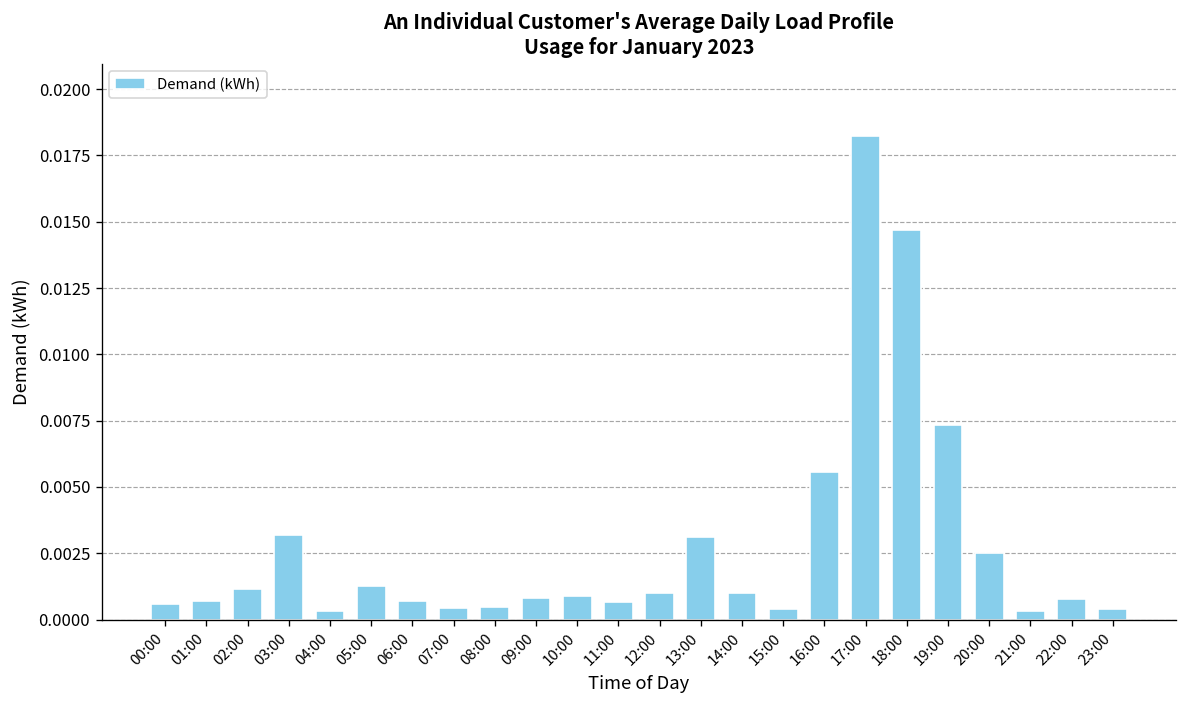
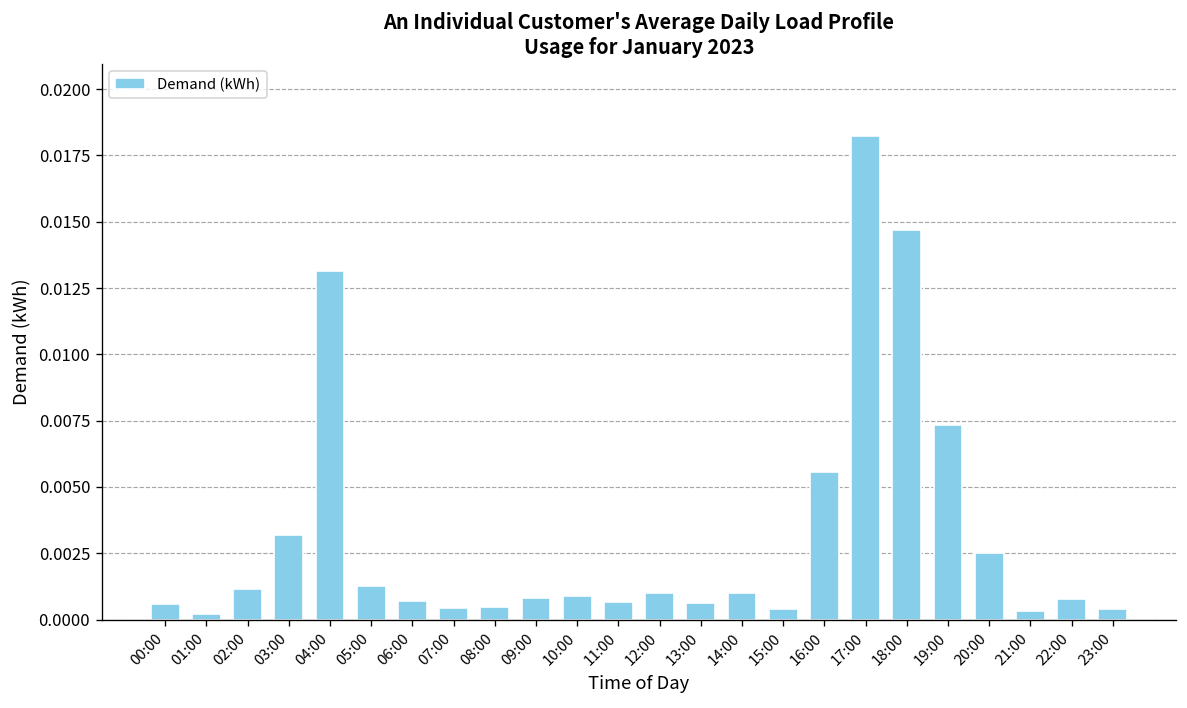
  {
    "00:00": 0.0006,
-   "01:00": 0.0007,
+   "01:00": 0.0002,
    "02:00": 0.0012,
    "03:00": 0.0032,
-   "04:00": 0.0003,
+   "04:00": 0.0131,
    "05:00": 0.0013,
    "06:00": 0.0007,
    "07:00": 0.0004,
    "08:00": 0.0005,
    "09:00": 0.0008,
    "10:00": 0.0009,
    "11:00": 0.0007,
    "12:00": 0.0010,
-   "13:00": 0.0031,
+   "13:00": 0.0006,
    "14:00": 0.0010,
    "15:00": 0.0004,
    "16:00": 0.0056,
    "17:00": 0.0182,
    "18:00": 0.0147,
    "19:00": 0.0074,
    "20:00": 0.0025,
    "21:00": 0.0003,
    "22:00": 0.0008,
    "23:00": 0.0004
  }
